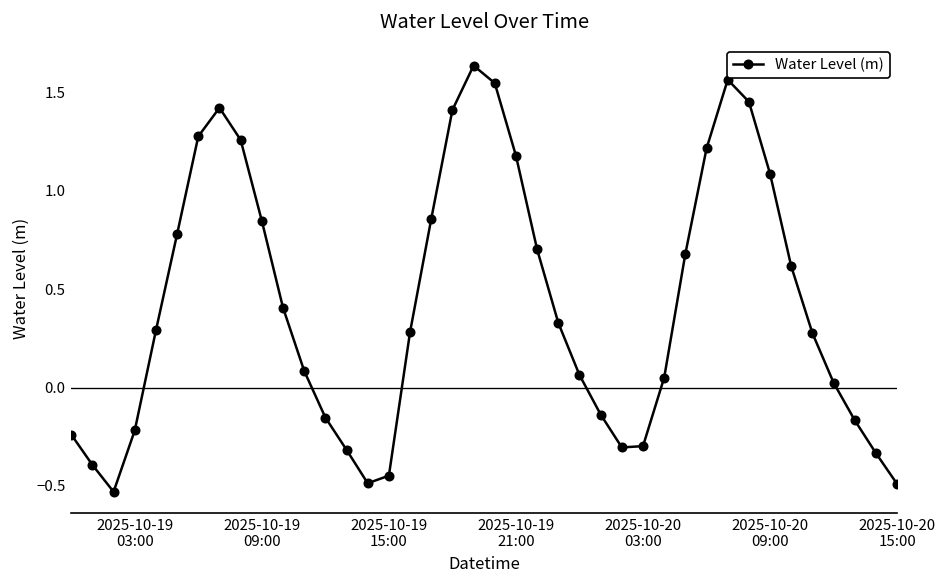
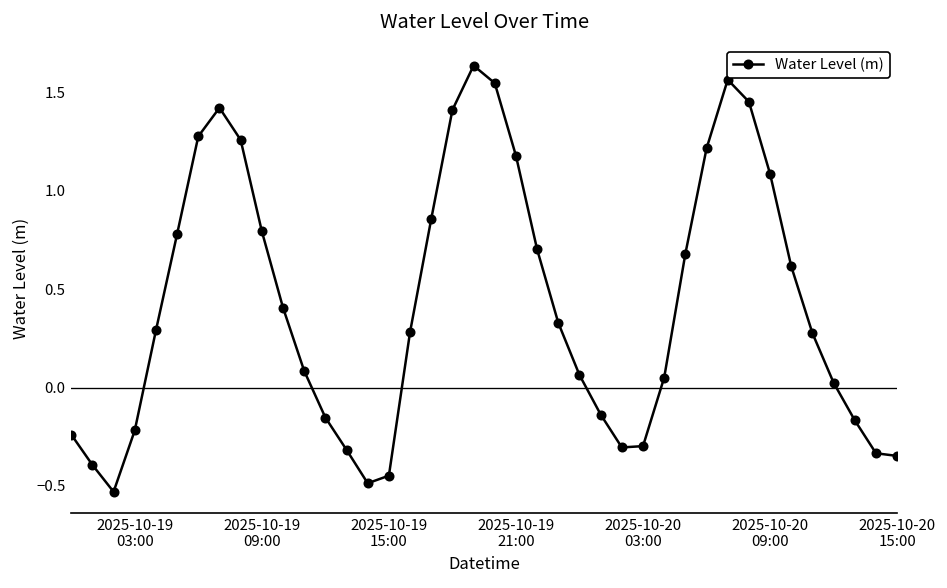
  {
    "2025-10-19 03:00": -0.22,
-   "2025-10-19 09:00": 0.85,
+   "2025-10-19 09:00": 0.79,
    "2025-10-19 15:00": -0.45,
    "2025-10-19 21:00": 1.18,
    "2025-10-20 03:00": -0.30,
    "2025-10-20 09:00": 1.09,
-   "2025-10-20 15:00": -0.49
+   "2025-10-20 15:00": -0.35
  }
